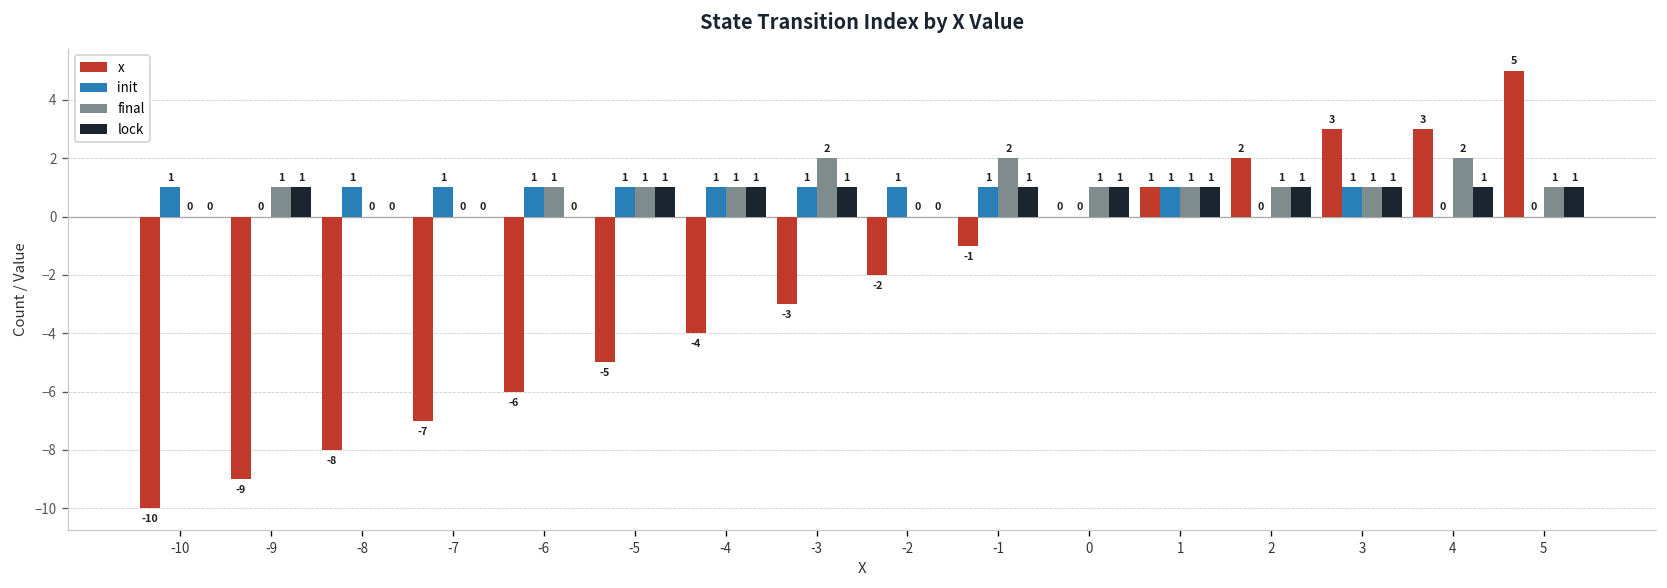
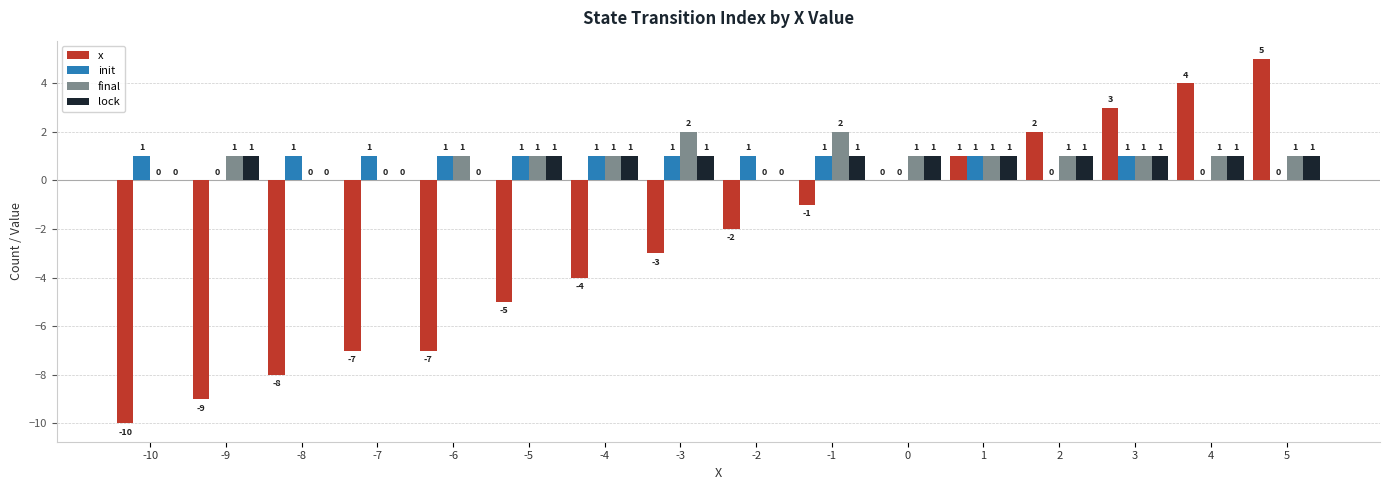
  {
    "x": {
      "-10": -10,
      "-9": -9,
      "-8": -8,
      "-7": -7,
-     "-6": -6,
+     "-6": -7,
      "-5": -5,
      "-4": -4,
      "-3": -3,
      "-2": -2,
      "-1": -1,
      "0": 0,
      "1": 1,
      "2": 2,
      "3": 3,
-     "4": 3,
+     "4": 4,
      "5": 5
    },
    "init": {
      "-10": 1,
      "-9": 0,
      "-8": 1,
      "-7": 1,
      "-6": 1,
      "-5": 1,
      "-4": 1,
      "-3": 1,
      "-2": 1,
      "-1": 1,
      "0": 0,
      "1": 1,
      "2": 0,
      "3": 1,
      "4": 0,
      "5": 0
    },
    "final": {
      "-10": 0,
      "-9": 1,
      "-8": 0,
      "-7": 0,
      "-6": 1,
      "-5": 1,
      "-4": 1,
      "-3": 2,
      "-2": 0,
      "-1": 2,
      "0": 1,
      "1": 1,
      "2": 1,
      "3": 1,
-     "4": 2,
+     "4": 1,
      "5": 1
    },
    "lock": {
      "-10": 0,
      "-9": 1,
      "-8": 0,
      "-7": 0,
      "-6": 0,
      "-5": 1,
      "-4": 1,
      "-3": 1,
      "-2": 0,
      "-1": 1,
      "0": 1,
      "1": 1,
      "2": 1,
      "3": 1,
      "4": 1,
      "5": 1
    }
  }
